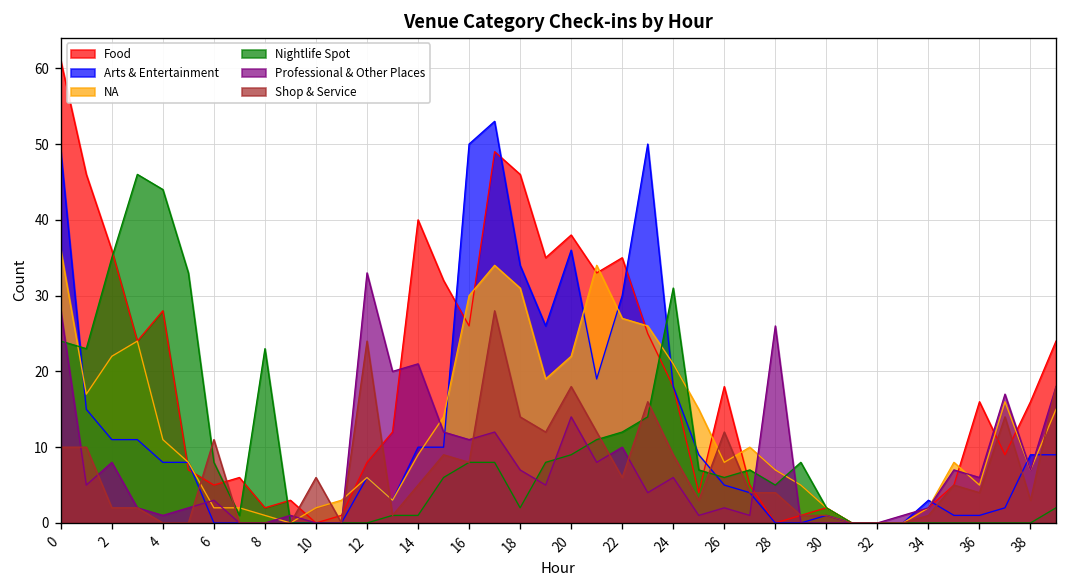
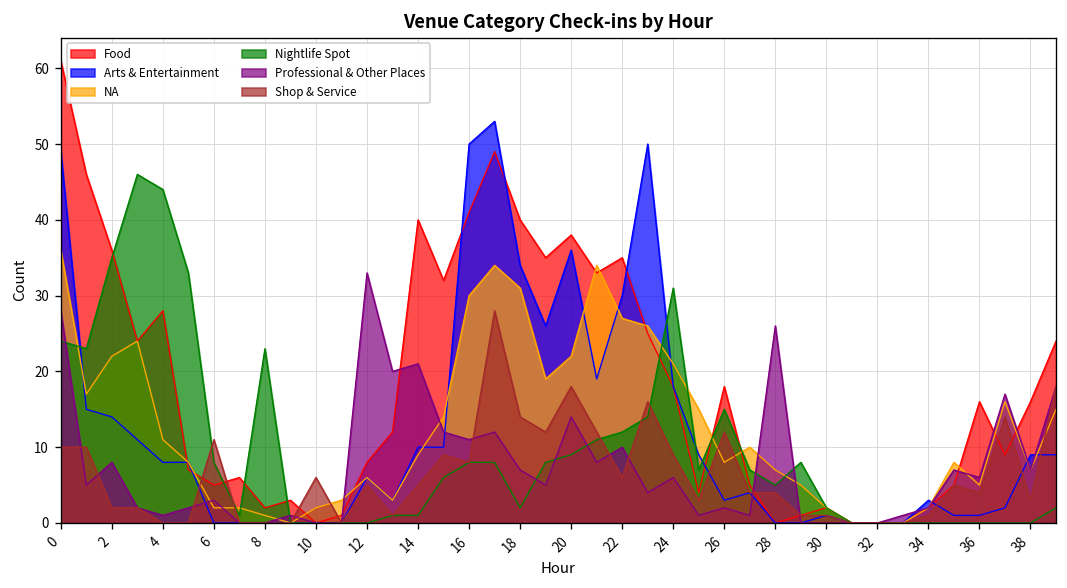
  {
    "Food": {
      "0": 61,
      "2": 36,
      "4": 28,
      "6": 5,
      "8": 2,
      "12": 8,
      "14": 40,
-     "16": 26,
-     "18": 46,
+     "16": 41,
+     "18": 40,
      "20": 38,
      "22": 35,
      "26": 18,
      "36": 16,
      "38": 16
    },
    "Arts & Entertainment": {
      "0": 49,
-     "2": 11,
+     "2": 14,
      "4": 8,
      "6": 0,
      "14": 10,
      "16": 50,
      "18": 34,
      "20": 36,
      "22": 30,
-     "26": 5,
+     "26": 3,
      "34": 3,
      "36": 1,
      "38": 9
    },
    "NA": {
      "0": 36,
      "2": 22,
      "4": 11,
      "6": 2,
      "8": 1,
      "10": 2,
      "14": 9,
      "16": 30,
      "18": 31,
      "20": 22,
      "22": 27,
      "24": 21,
      "26": 8,
      "28": 7,
      "36": 5
    },
    "Nightlife Spot": {
      "0": 24,
      "2": 35,
      "4": 44,
      "6": 8,
      "8": 23,
      "12": 0,
      "14": 1,
      "18": 2,
      "20": 9,
      "22": 12,
      "24": 31,
-     "26": 6,
+     "26": 15,
      "28": 5,
      "34": 0,
      "36": 0,
      "38": 0
    },
    "Professional & Other Places": {
      "0": 28,
      "2": 8,
      "4": 1,
      "6": 3,
      "12": 33,
      "14": 21,
      "16": 11,
      "18": 7,
      "20": 14,
      "22": 10,
      "24": 6,
      "26": 2,
      "28": 26,
      "30": 0,
      "36": 6
    },
    "Shop & Service": {
      "0": 10,
      "2": 2,
      "4": 0,
      "6": 11,
      "10": 6,
-     "12": 24,
+     "12": 5,
      "14": 5,
      "18": 14,
      "20": 18,
      "22": 6,
      "24": 9,
      "26": 12,
      "28": 4,
      "34": 1,
      "36": 4,
      "38": 3
    }
  }
